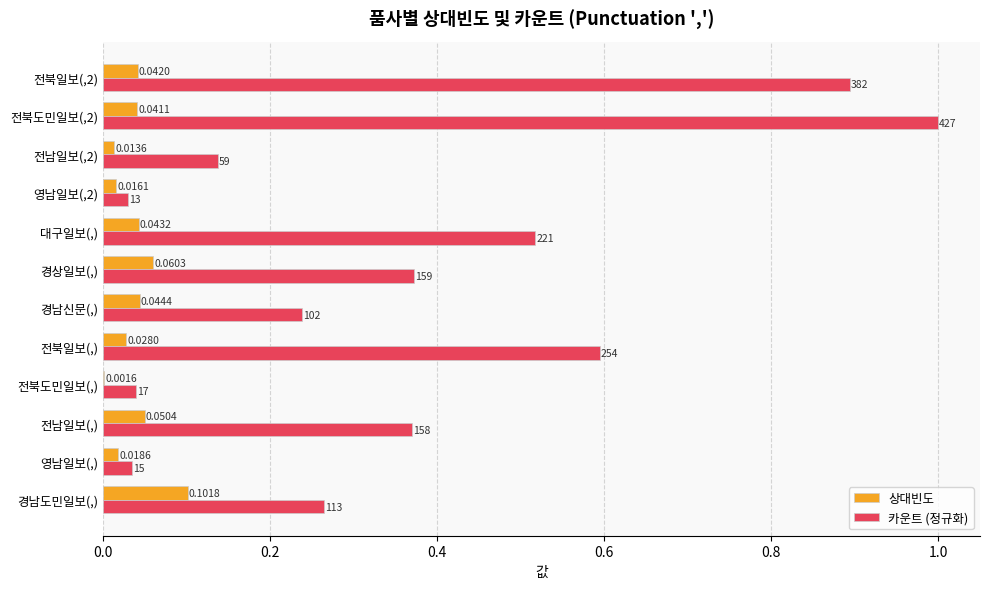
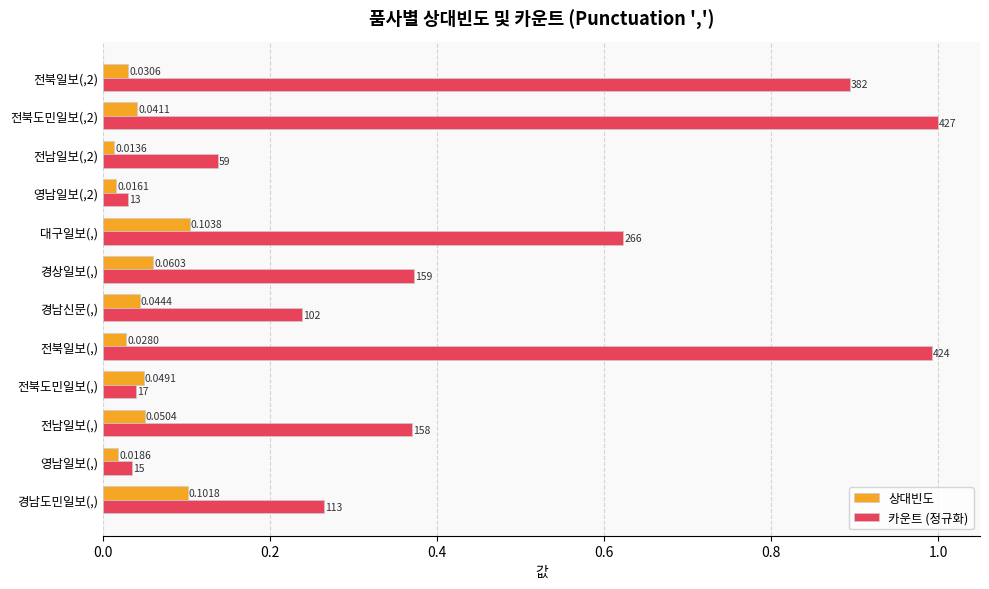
  {
    "상대빈도": {
-     "전북일보(,2)": 0.0420,
+     "전북일보(,2)": 0.0306,
      "전북도민일보(,2)": 0.0411,
      "전남일보(,2)": 0.0136,
      "영남일보(,2)": 0.0161,
-     "대구일보(,)": 0.0432,
+     "대구일보(,)": 0.1038,
      "경상일보(,)": 0.0603,
      "경남신문(,)": 0.0444,
      "전북일보(,)": 0.0280,
-     "전북도민일보(,)": 0.0016,
+     "전북도민일보(,)": 0.0491,
      "전남일보(,)": 0.0504,
      "영남일보(,)": 0.0186,
      "경남도민일보(,)": 0.1018
    },
    "카운트 (정규화)": {
-     "대구일보(,)": 221,
-     "전북일보(,)": 254
+     "대구일보(,)": 266,
+     "전북일보(,)": 424
    }
  }
